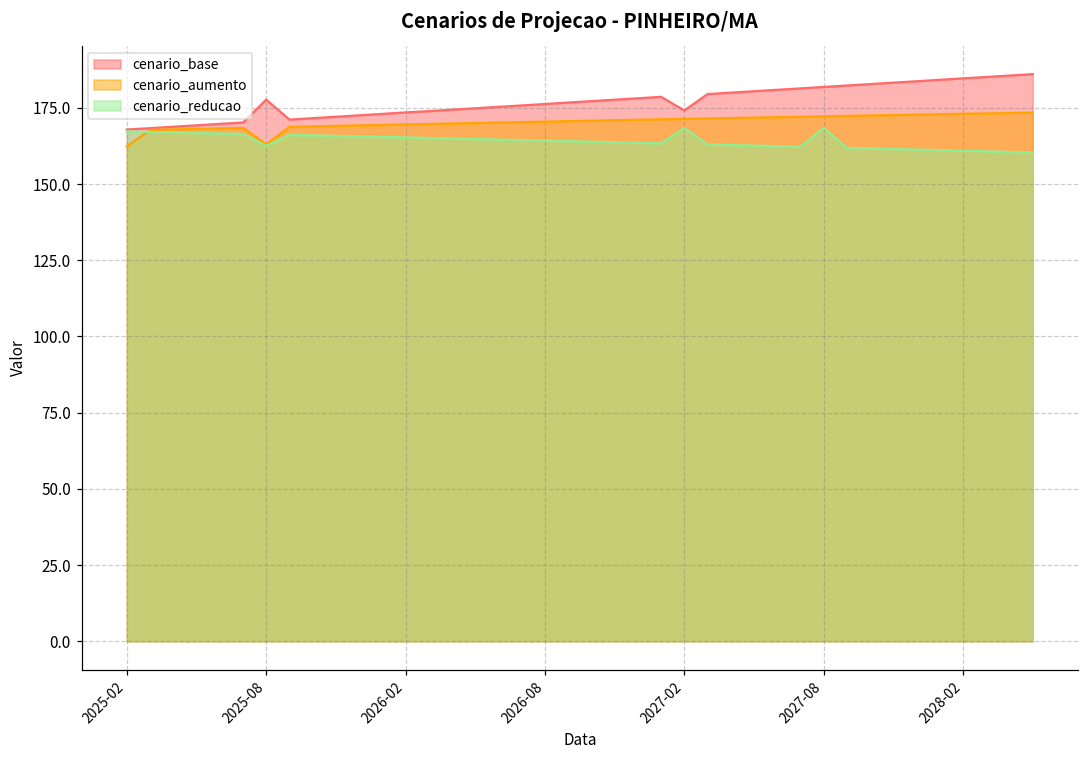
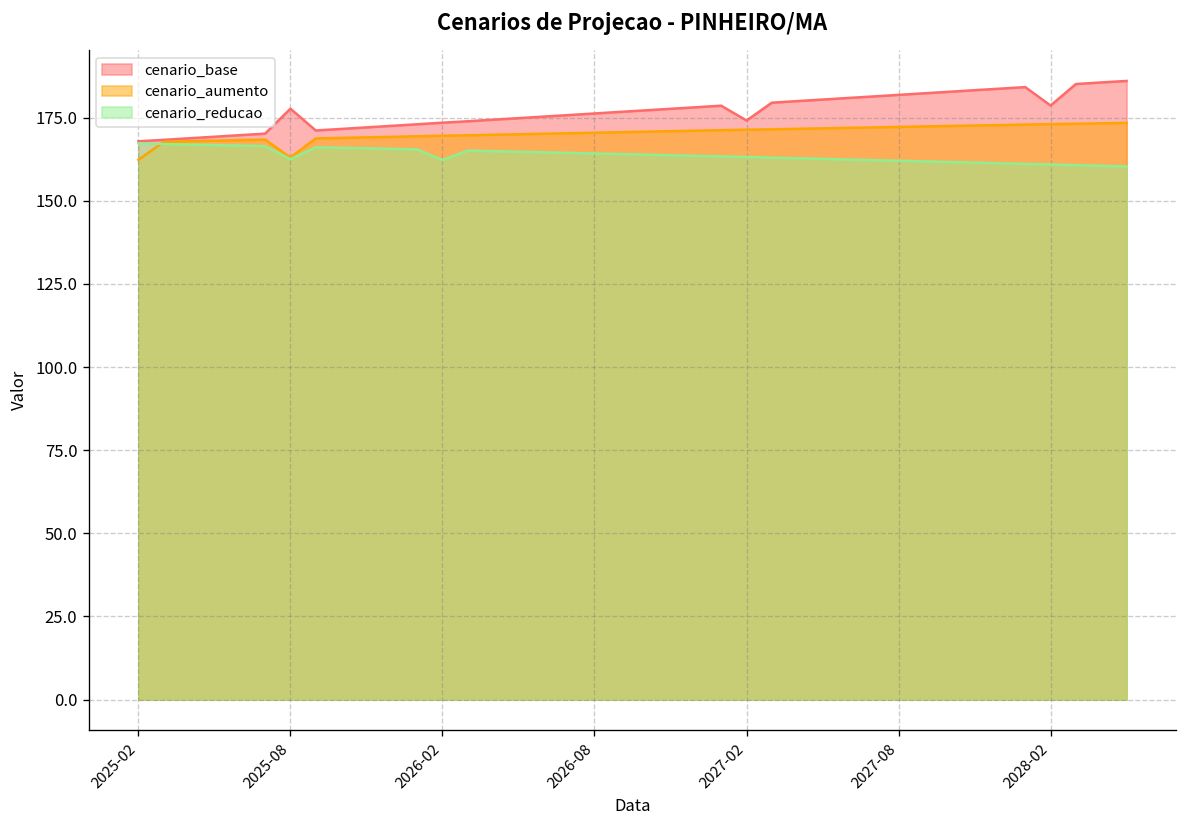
  {
    "cenario_base": {
      "2025-08": 178,
      "2026-02": 173,
      "2026-08": 176,
      "2027-02": 174,
      "2027-08": 182,
-     "2028-02": 185
+     "2028-02": 179
    },
    "cenario_aumento": {
      "2025-02": 162,
      "2026-02": 170,
      "2026-08": 170,
      "2027-02": 171,
      "2027-08": 172,
      "2028-02": 173
    },
    "cenario_reducao": {
-     "2026-02": 165,
+     "2026-02": 162,
      "2026-08": 164,
-     "2027-02": 168,
-     "2027-08": 168,
+     "2027-02": 163,
+     "2027-08": 162,
      "2028-02": 161
    }
  }
